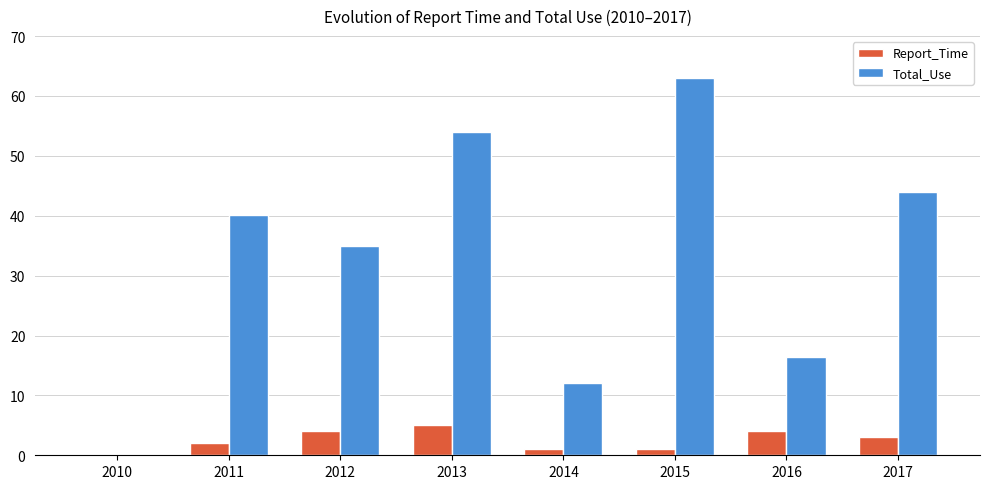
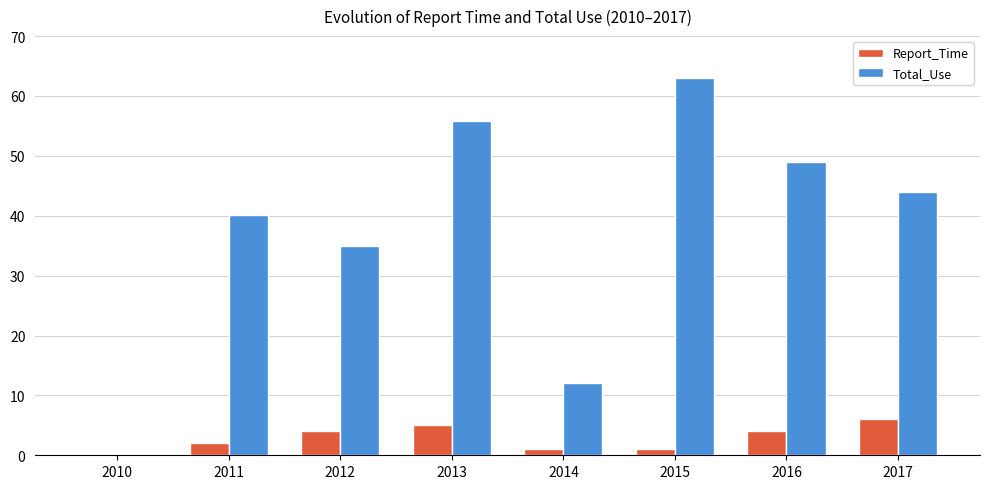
  {
    "Report_Time": {
      "2010": 0,
      "2011": 2,
      "2012": 4,
      "2013": 5,
      "2014": 1,
      "2015": 1,
      "2016": 4,
-     "2017": 3
+     "2017": 6
    },
    "Total_Use": {
      "2010": 0,
      "2011": 40,
      "2012": 35,
-     "2013": 54,
+     "2013": 56,
      "2014": 12,
      "2015": 63,
-     "2016": 16,
+     "2016": 49,
      "2017": 44
    }
  }
